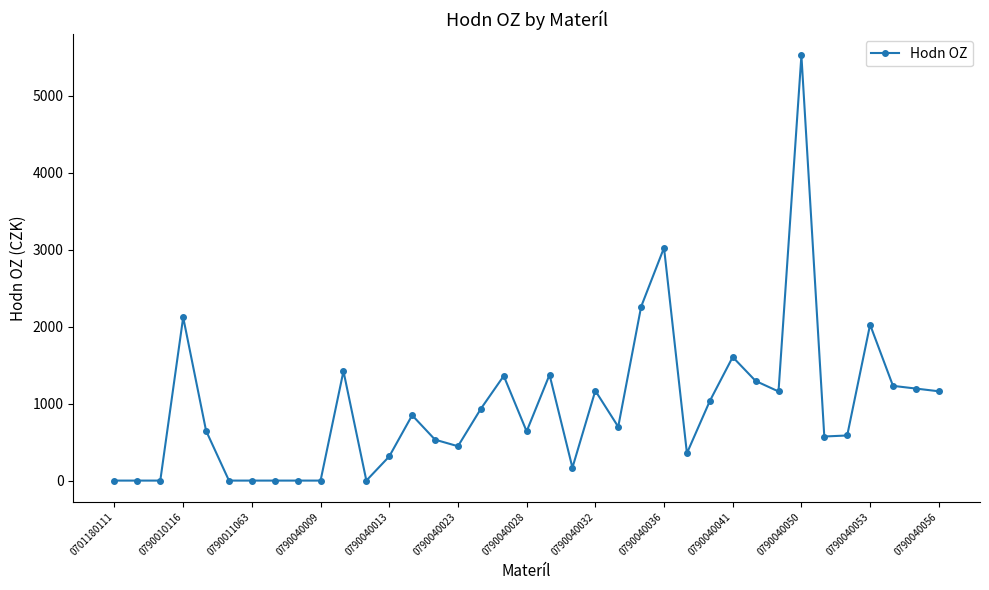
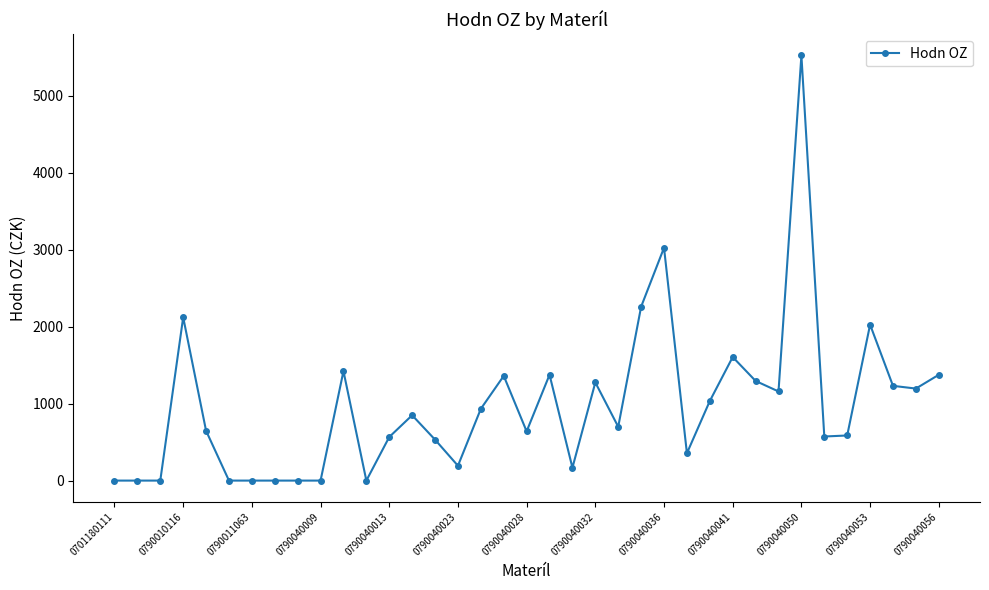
  {
    "0701180111": 0,
    "0790010116": 2100,
    "0790011063": 0,
    "0790040009": 0,
-   "0790040013": 300,
-   "0790040023": 400,
+   "0790040013": 600,
+   "0790040023": 200,
    "0790040028": 600,
-   "0790040032": 1200,
+   "0790040032": 1300,
    "0790040036": 3000,
    "0790040041": 1600,
    "0790040050": 5500,
    "0790040053": 2000,
-   "0790040056": 1200
+   "0790040056": 1400
  }
